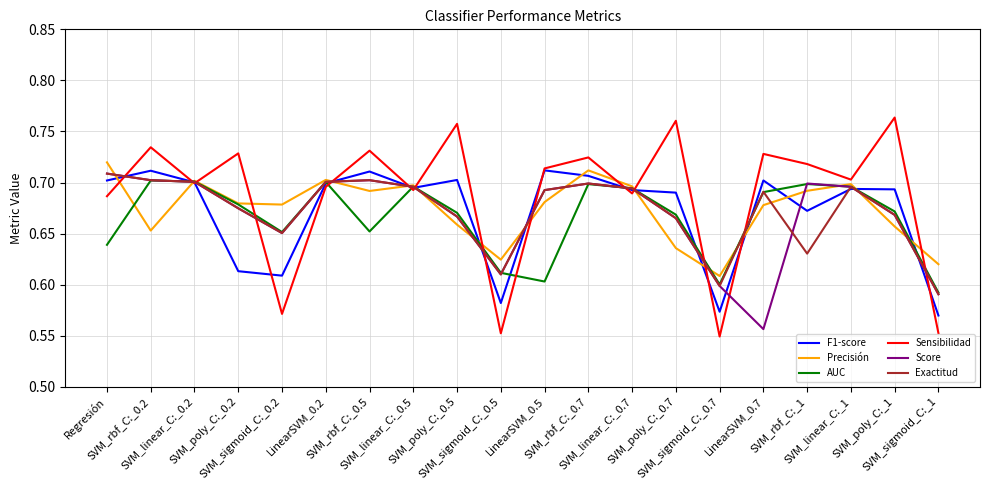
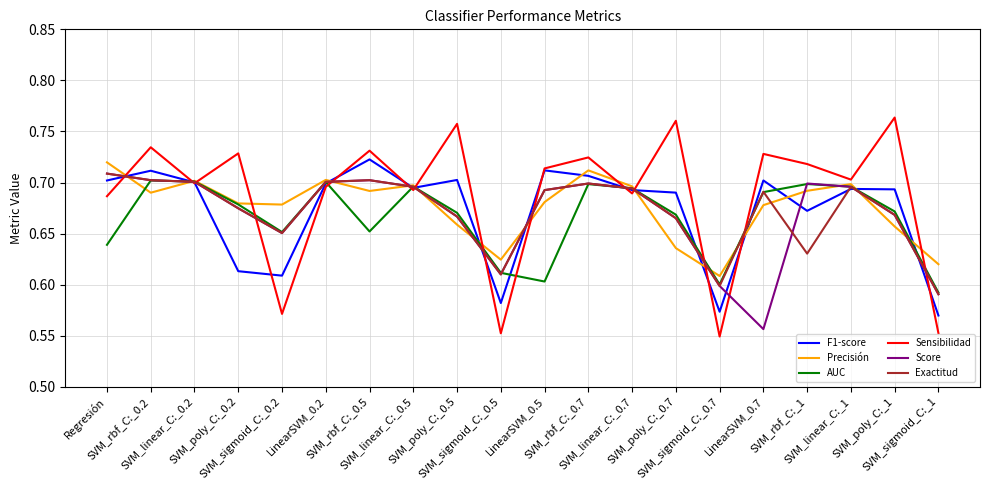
  {
    "F1-score": {
      "Regresión": 0.702,
      "SVM_rbf_C:_0.2": 0.712,
      "SVM_poly_C:_0.2": 0.613,
      "SVM_sigmoid_C:_0.2": 0.609,
-     "SVM_rbf_C:_0.5": 0.711,
+     "SVM_rbf_C:_0.5": 0.723,
      "SVM_poly_C:_0.5": 0.703,
      "SVM_sigmoid_C:_0.5": 0.582,
      "SVM_rbf_C:_0.7": 0.707,
      "SVM_poly_C:_0.7": 0.690,
      "SVM_sigmoid_C:_0.7": 0.573,
      "LinearSVM_0.7": 0.702,
      "SVM_rbf_C:_1": 0.672,
      "SVM_poly_C:_1": 0.693,
      "SVM_sigmoid_C:_1": 0.570
    },
    "Precisión": {
      "Regresión": 0.720,
-     "SVM_rbf_C:_0.2": 0.653,
+     "SVM_rbf_C:_0.2": 0.690,
      "SVM_sigmoid_C:_0.2": 0.678,
      "SVM_rbf_C:_0.5": 0.692,
      "SVM_poly_C:_0.5": 0.659,
      "SVM_sigmoid_C:_0.5": 0.624,
      "LinearSVM_0.5": 0.681,
      "SVM_rbf_C:_0.7": 0.712,
      "SVM_poly_C:_0.7": 0.636,
      "SVM_sigmoid_C:_0.7": 0.608,
      "LinearSVM_0.7": 0.678,
      "SVM_rbf_C:_1": 0.692,
      "SVM_linear_C:_1": 0.698,
      "SVM_poly_C:_1": 0.657,
      "SVM_sigmoid_C:_1": 0.620
    },
    "AUC": {
      "Regresión": 0.639,
      "SVM_rbf_C:_0.5": 0.652,
      "SVM_poly_C:_0.5": 0.670,
      "LinearSVM_0.5": 0.603,
      "SVM_poly_C:_0.7": 0.669,
      "SVM_poly_C:_1": 0.672
    },
    "Sensibilidad": {
      "Regresión": 0.687,
      "SVM_rbf_C:_0.2": 0.734,
      "SVM_poly_C:_0.2": 0.729,
      "SVM_sigmoid_C:_0.2": 0.571,
      "LinearSVM_0.2": 0.696,
      "SVM_rbf_C:_0.5": 0.731,
      "SVM_poly_C:_0.5": 0.757,
      "SVM_sigmoid_C:_0.5": 0.552,
      "SVM_rbf_C:_0.7": 0.725,
      "SVM_linear_C:_0.7": 0.689,
      "SVM_poly_C:_0.7": 0.760,
      "SVM_sigmoid_C:_0.7": 0.549,
      "LinearSVM_0.7": 0.728,
      "SVM_rbf_C:_1": 0.718,
      "SVM_linear_C:_1": 0.703,
      "SVM_poly_C:_1": 0.764,
      "SVM_sigmoid_C:_1": 0.552
    },
    "Score": {
      "LinearSVM_0.7": 0.556
    },
    "Exactitud": {
      "SVM_rbf_C:_1": 0.630
    }
  }
